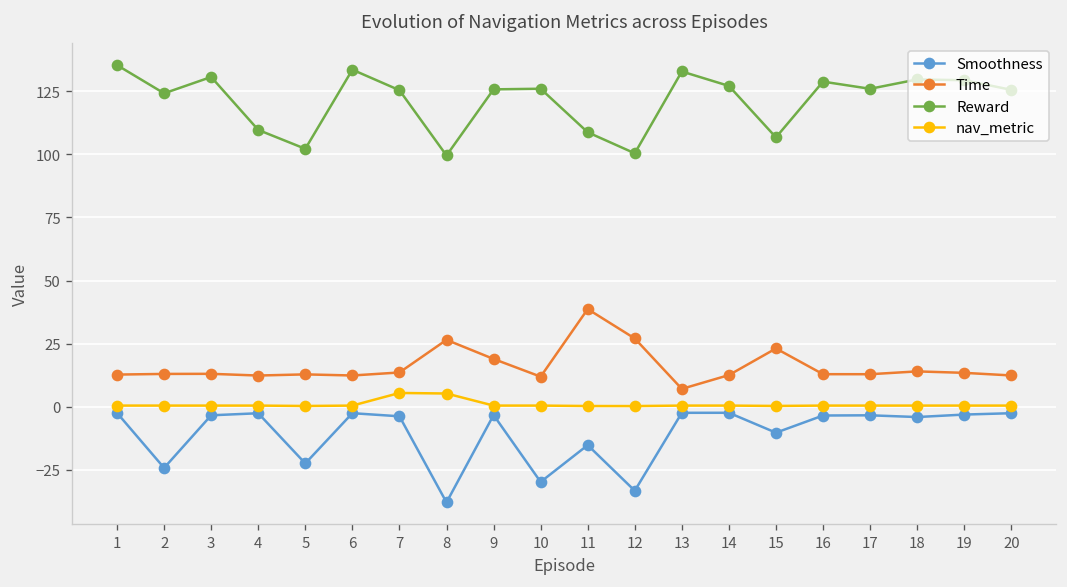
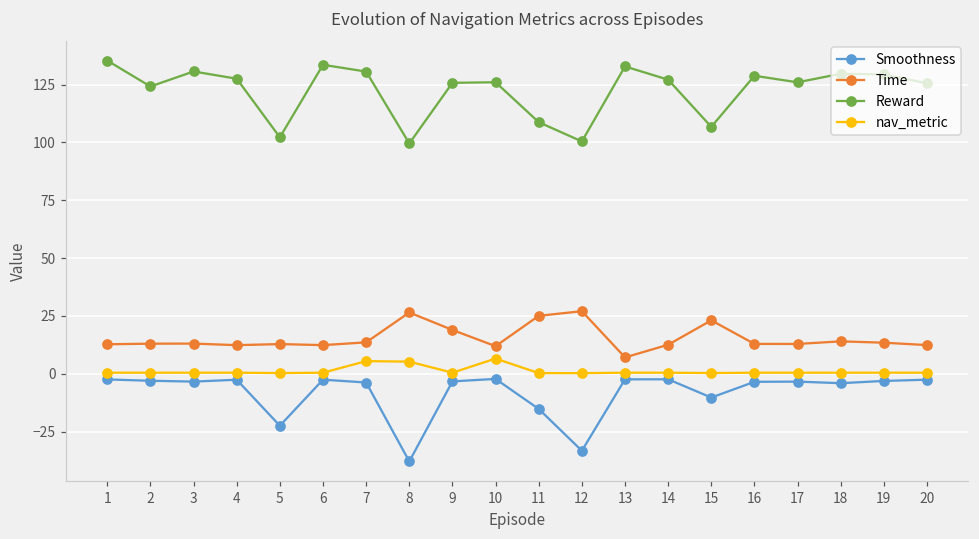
  {
    "Smoothness": {
      "1": -2,
-     "2": -24,
+     "2": -3,
      "3": -3,
      "4": -3,
      "5": -22,
      "6": -3,
      "7": -4,
      "8": -38,
      "9": -3,
-     "10": -30,
+     "10": -2,
      "11": -15,
      "12": -33,
      "13": -2,
      "14": -2,
      "15": -10,
      "16": -3,
      "17": -3,
      "18": -4,
      "19": -3,
      "20": -3
    },
    "Time": {
      "1": 13,
      "2": 13,
      "3": 13,
      "4": 12,
      "5": 13,
      "6": 12,
      "7": 14,
      "8": 27,
      "9": 19,
      "10": 12,
-     "11": 39,
+     "11": 25,
      "12": 27,
      "13": 7,
      "14": 13,
      "15": 23,
      "16": 13,
      "17": 13,
      "18": 14,
      "19": 13,
      "20": 12
    },
    "Reward": {
      "1": 135,
      "2": 124,
      "3": 131,
-     "4": 110,
+     "4": 128,
      "5": 102,
      "6": 134,
-     "7": 125,
+     "7": 131,
      "8": 100,
      "9": 126,
      "10": 126,
      "11": 109,
      "12": 100,
      "13": 133,
      "14": 127,
      "15": 107,
      "16": 129,
      "17": 126
    },
    "nav_metric": {
      "1": 1,
      "2": 1,
      "3": 1,
      "4": 1,
      "5": 0,
      "6": 1,
      "7": 6,
      "8": 5,
      "9": 1,
-     "10": 1,
+     "10": 7,
      "11": 0,
      "12": 0,
      "13": 1,
      "14": 1,
      "15": 0,
      "16": 1,
      "17": 1,
      "18": 1,
      "19": 1,
      "20": 1
    }
  }
